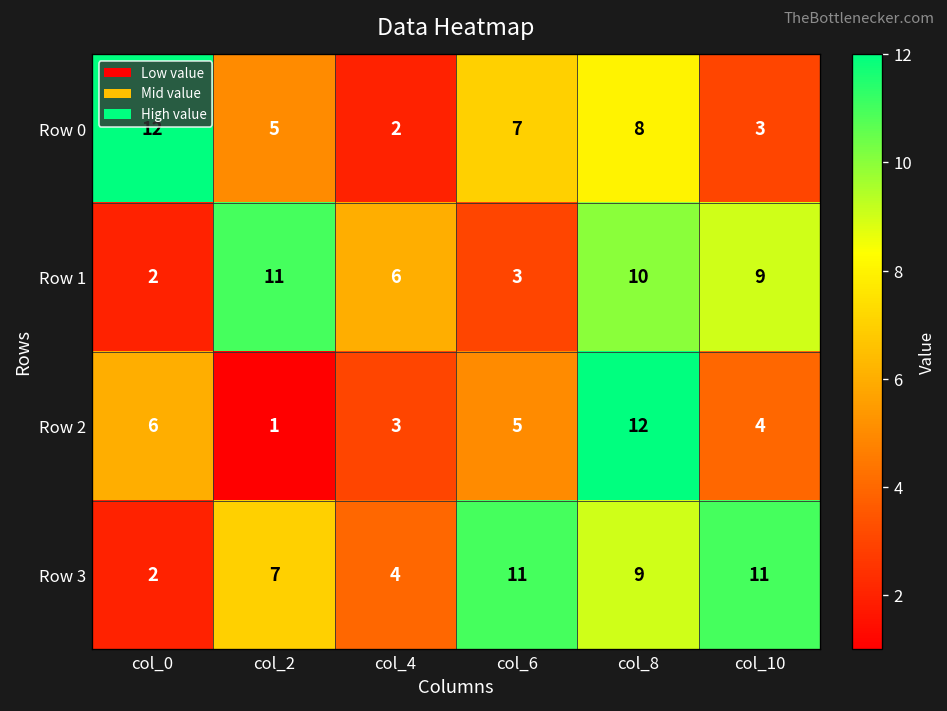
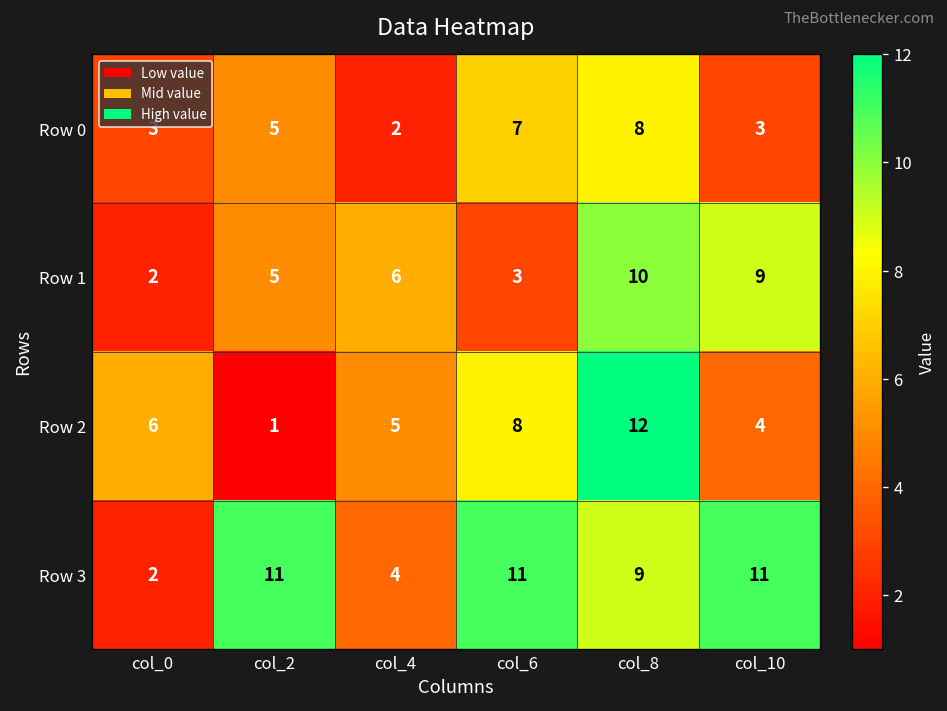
  {
    "Row 0": {
-     "col_0": 12,
+     "col_0": 3,
      "col_2": 5,
      "col_4": 2,
      "col_6": 7,
      "col_8": 8,
      "col_10": 3
    },
    "Row 1": {
      "col_0": 2,
-     "col_2": 11,
+     "col_2": 5,
      "col_4": 6,
      "col_6": 3,
      "col_8": 10,
      "col_10": 9
    },
    "Row 2": {
      "col_0": 6,
      "col_2": 1,
-     "col_4": 3,
-     "col_6": 5,
+     "col_4": 5,
+     "col_6": 8,
      "col_8": 12,
      "col_10": 4
    },
    "Row 3": {
      "col_0": 2,
-     "col_2": 7,
+     "col_2": 11,
      "col_4": 4,
      "col_6": 11,
      "col_8": 9,
      "col_10": 11
    }
  }
